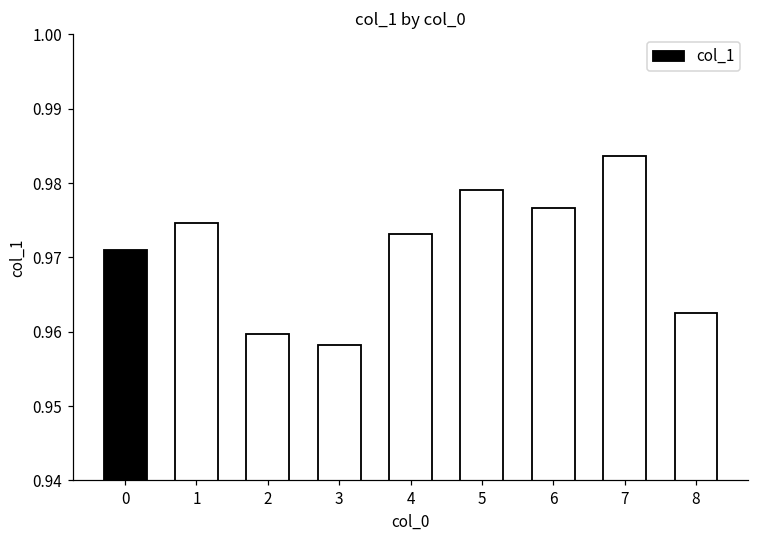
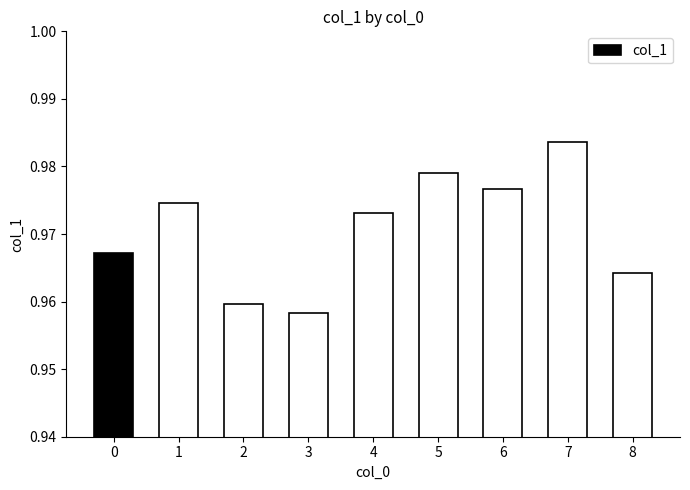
  {
-   "0": 0.971,
+   "0": 0.967,
    "1": 0.975,
    "2": 0.960,
    "3": 0.958,
    "4": 0.973,
    "5": 0.979,
    "6": 0.977,
    "7": 0.984,
-   "8": 0.963
+   "8": 0.964
  }
